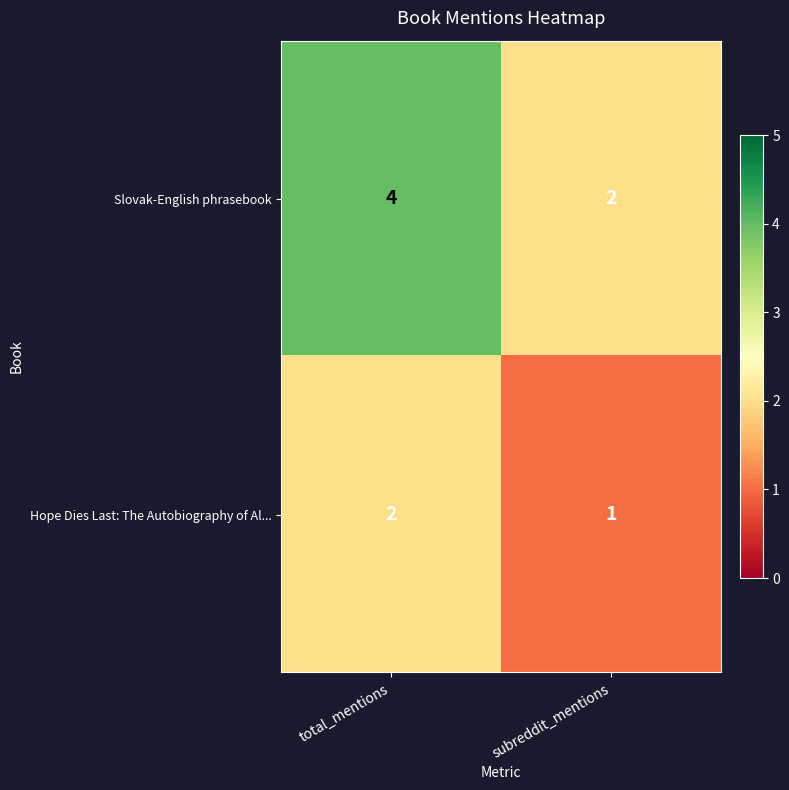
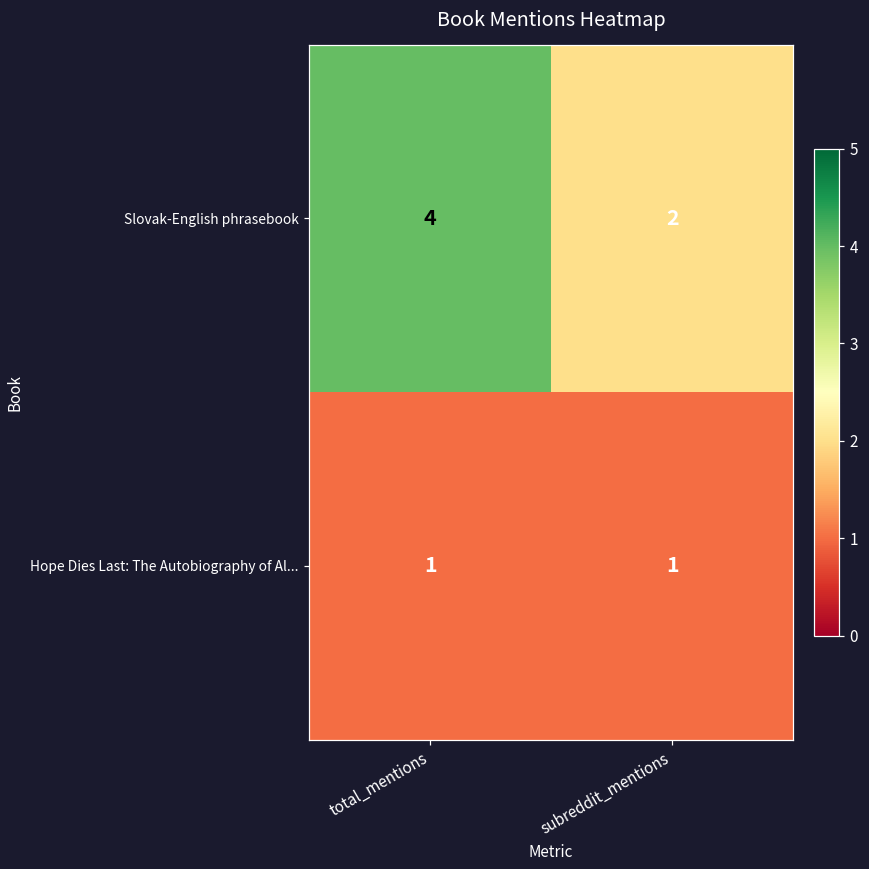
  {
    "Slovak-English phrasebook": {
      "total_mentions": 4,
      "subreddit_mentions": 2
    },
    "Hope Dies Last: The Autobiography of Al...": {
-     "total_mentions": 2,
+     "total_mentions": 1,
      "subreddit_mentions": 1
    }
  }
